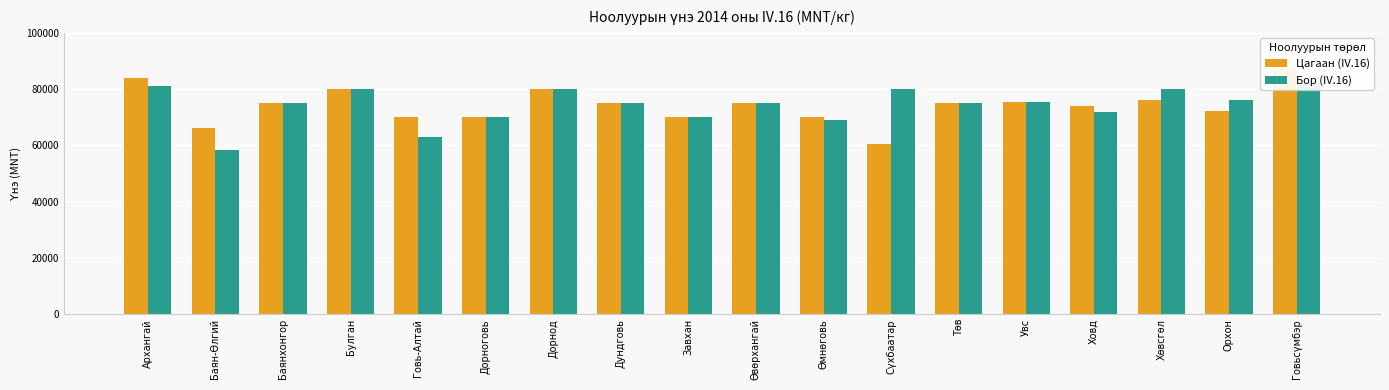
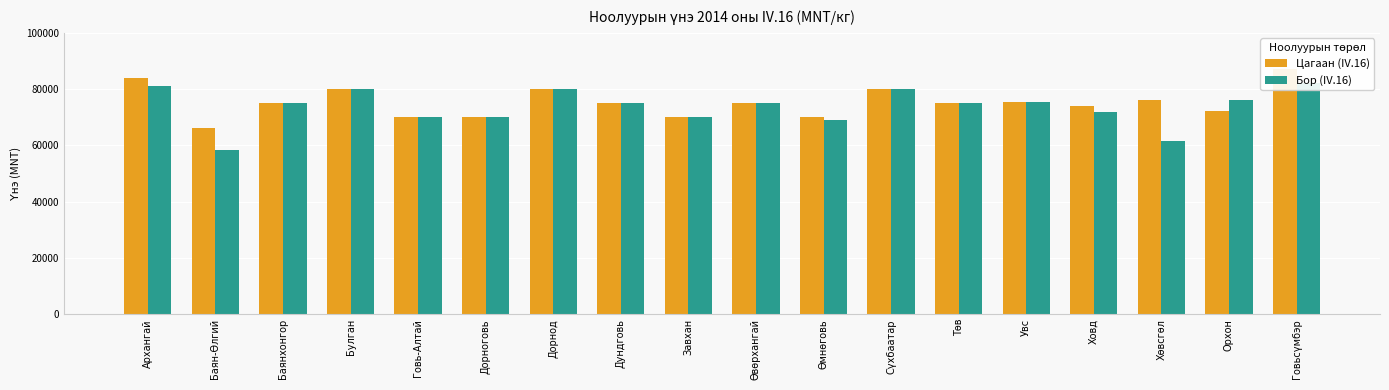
  {
    "Цагаан (IV.16)": {
      "Архангай": 84000,
      "Баян-Өлгий": 66000,
      "Баянхонгор": 75000,
      "Булган": 80000,
      "Говь-Алтай": 70000,
      "Дорноговь": 70000,
      "Дорнод": 80000,
      "Дундговь": 75000,
      "Завхан": 70000,
      "Өвөрхангай": 75000,
      "Өмнөговь": 70000,
-     "Сүхбаатар": 60000,
+     "Сүхбаатар": 80000,
      "Төв": 75000,
      "Увс": 76000,
      "Ховд": 74000,
      "Хөвсгөл": 76000,
      "Орхон": 72000
    },
    "Бор (IV.16)": {
      "Архангай": 81000,
      "Баян-Өлгий": 59000,
      "Баянхонгор": 75000,
      "Булган": 80000,
-     "Говь-Алтай": 63000,
+     "Говь-Алтай": 70000,
      "Дорноговь": 70000,
      "Дорнод": 80000,
      "Дундговь": 75000,
      "Завхан": 70000,
      "Өвөрхангай": 75000,
      "Өмнөговь": 69000,
      "Сүхбаатар": 80000,
      "Төв": 75000,
      "Увс": 76000,
      "Ховд": 72000,
-     "Хөвсгөл": 80000,
+     "Хөвсгөл": 62000,
      "Орхон": 76000
    }
  }
